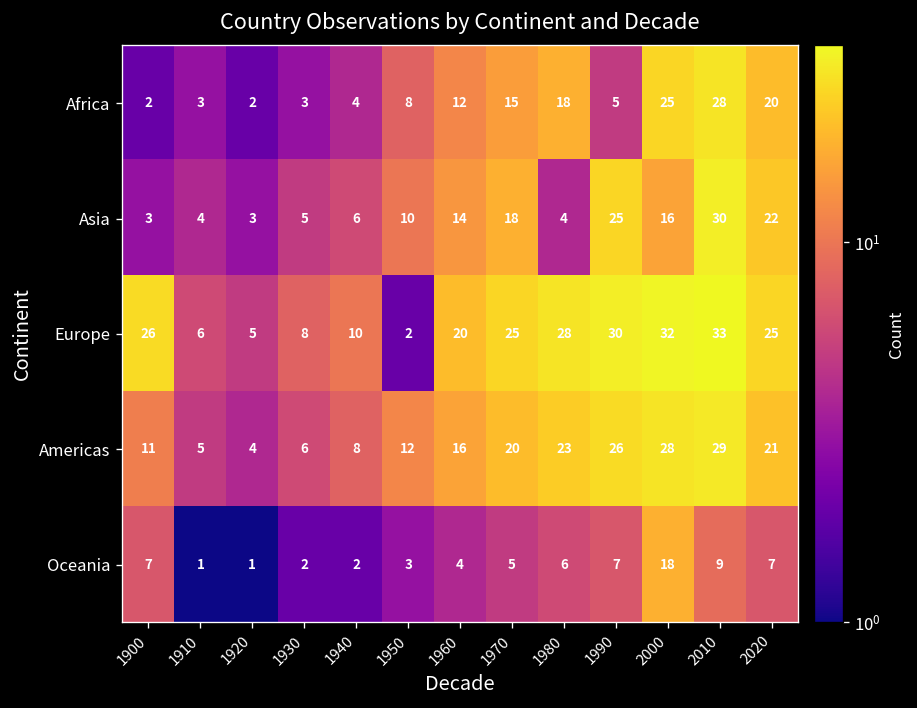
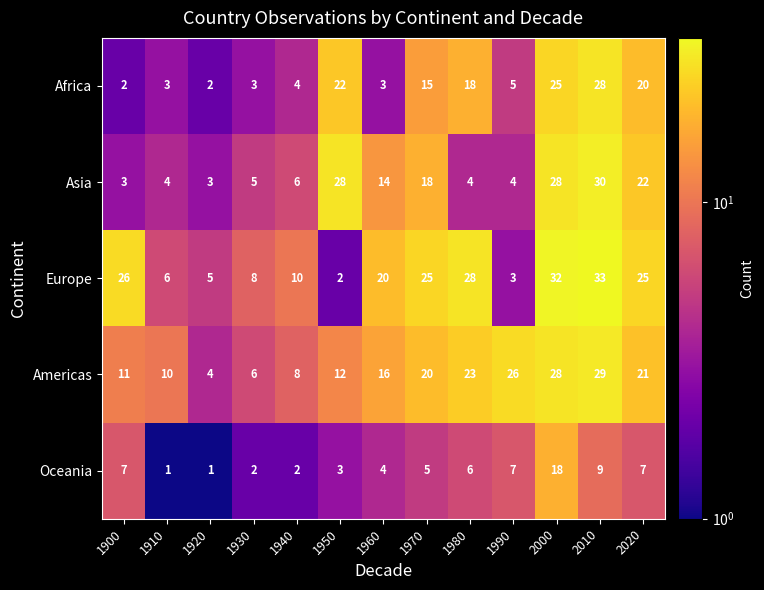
  {
    "Africa": {
      "1900": 2,
      "1910": 3,
      "1920": 2,
      "1930": 3,
      "1940": 4,
-     "1950": 8,
-     "1960": 12,
+     "1950": 22,
+     "1960": 3,
      "1970": 15,
      "1980": 18,
      "1990": 5,
      "2000": 25,
      "2010": 28,
      "2020": 20
    },
    "Asia": {
      "1900": 3,
      "1910": 4,
      "1920": 3,
      "1930": 5,
      "1940": 6,
-     "1950": 10,
+     "1950": 28,
      "1960": 14,
      "1970": 18,
      "1980": 4,
-     "1990": 25,
-     "2000": 16,
+     "1990": 4,
+     "2000": 28,
      "2010": 30,
      "2020": 22
    },
    "Europe": {
      "1900": 26,
      "1910": 6,
      "1920": 5,
      "1930": 8,
      "1940": 10,
      "1950": 2,
      "1960": 20,
      "1970": 25,
      "1980": 28,
-     "1990": 30,
+     "1990": 3,
      "2000": 32,
      "2010": 33,
      "2020": 25
    },
    "Americas": {
      "1900": 11,
-     "1910": 5,
+     "1910": 10,
      "1920": 4,
      "1930": 6,
      "1940": 8,
      "1950": 12,
      "1960": 16,
      "1970": 20,
      "1980": 23,
      "1990": 26,
      "2000": 28,
      "2010": 29,
      "2020": 21
    },
    "Oceania": {
      "1900": 7,
      "1910": 1,
      "1920": 1,
      "1930": 2,
      "1940": 2,
      "1950": 3,
      "1960": 4,
      "1970": 5,
      "1980": 6,
      "1990": 7,
      "2000": 18,
      "2010": 9,
      "2020": 7
    }
  }
